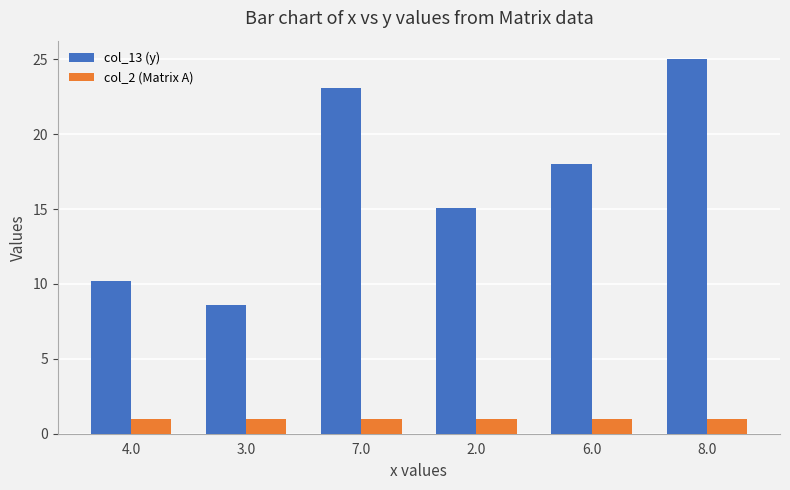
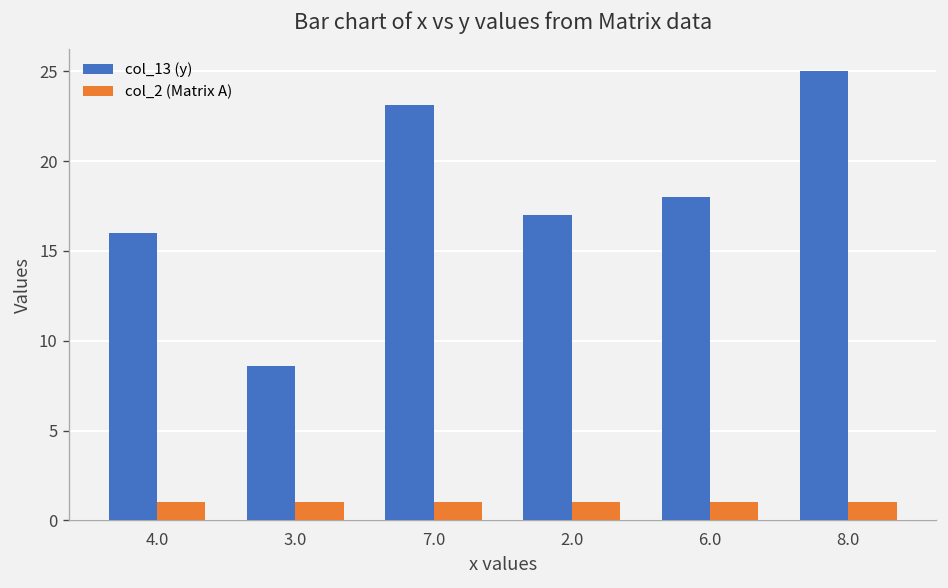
  {
    "col_13 (y)": {
-     "4.0": 10.2,
+     "4.0": 16.0,
      "3.0": 8.6,
      "7.0": 23.1,
-     "2.0": 15.1,
+     "2.0": 17.0,
      "6.0": 18.0,
      "8.0": 25.0
    },
    "col_2 (Matrix A)": {
      "4.0": 1.0,
      "3.0": 1.0,
      "7.0": 1.0,
      "2.0": 1.0,
      "6.0": 1.0,
      "8.0": 1.0
    }
  }
